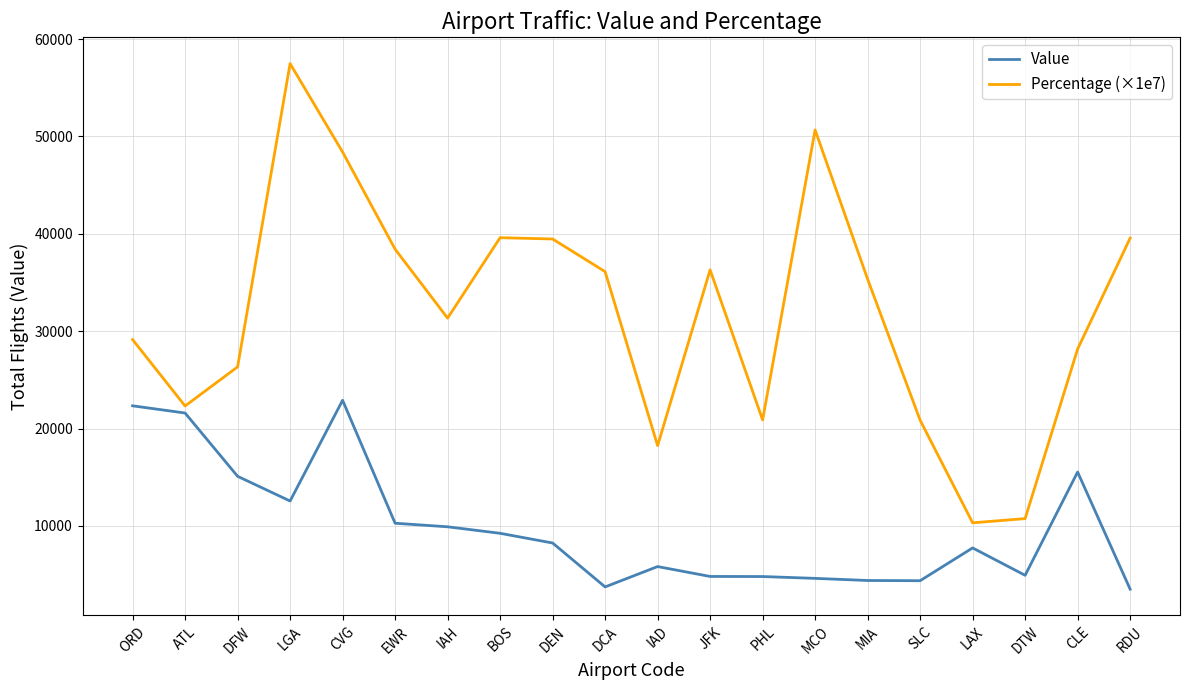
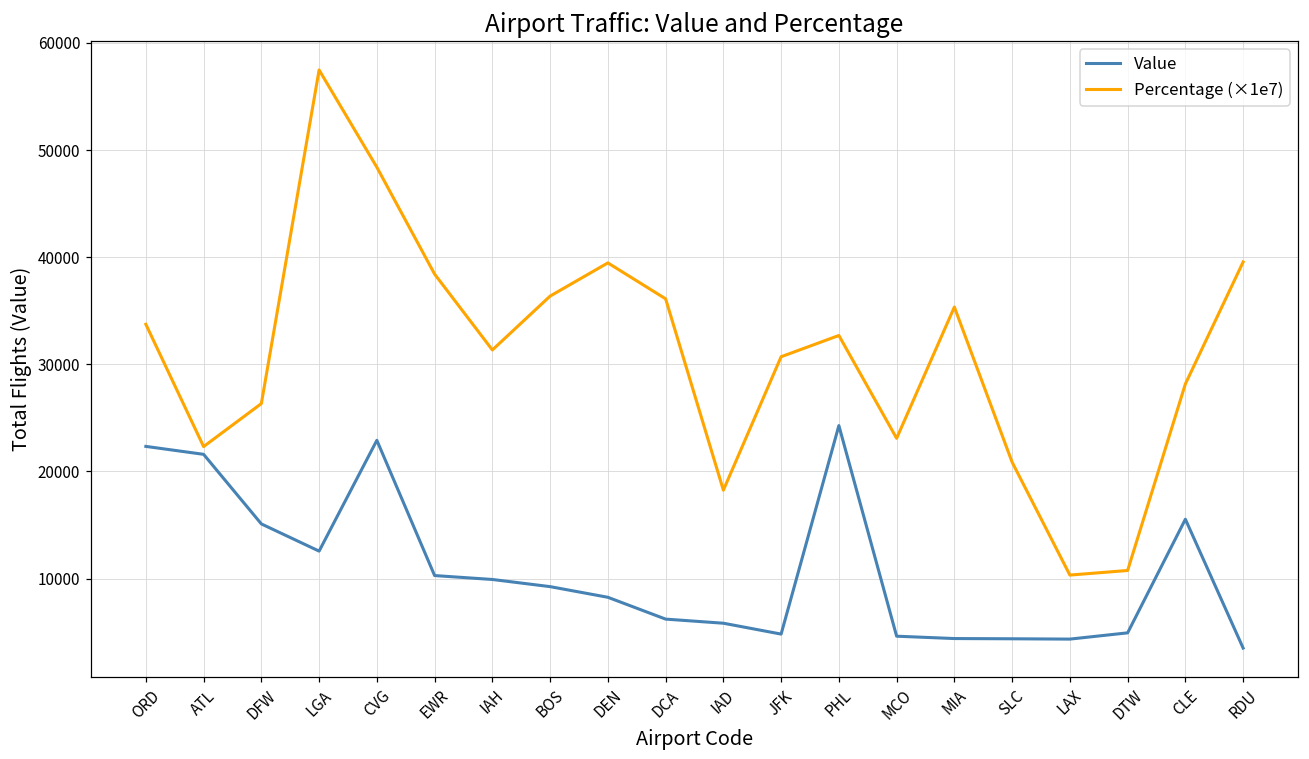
  {
    "Value": {
      "ORD": 22000,
      "ATL": 22000,
      "DFW": 15000,
      "LGA": 13000,
      "CVG": 23000,
      "EWR": 10000,
      "IAH": 10000,
      "BOS": 9000,
      "DEN": 8000,
-     "DCA": 4000,
+     "DCA": 6000,
      "IAD": 6000,
      "JFK": 5000,
-     "PHL": 5000,
+     "PHL": 24000,
      "MCO": 5000,
      "MIA": 4000,
      "SLC": 4000,
-     "LAX": 8000,
+     "LAX": 4000,
      "DTW": 5000,
      "CLE": 16000,
      "RDU": 4000
    },
    "Percentage (×1e7)": {
-     "ORD": 29000,
+     "ORD": 34000,
      "ATL": 22000,
      "DFW": 26000,
      "LGA": 57000,
      "CVG": 48000,
      "EWR": 38000,
      "IAH": 31000,
-     "BOS": 40000,
+     "BOS": 36000,
      "DEN": 39000,
      "DCA": 36000,
      "IAD": 18000,
-     "JFK": 36000,
-     "PHL": 21000,
-     "MCO": 51000,
+     "JFK": 31000,
+     "PHL": 33000,
+     "MCO": 23000,
      "MIA": 35000,
      "SLC": 21000,
      "LAX": 10000,
      "DTW": 11000,
      "CLE": 28000,
      "RDU": 40000
    }
  }
